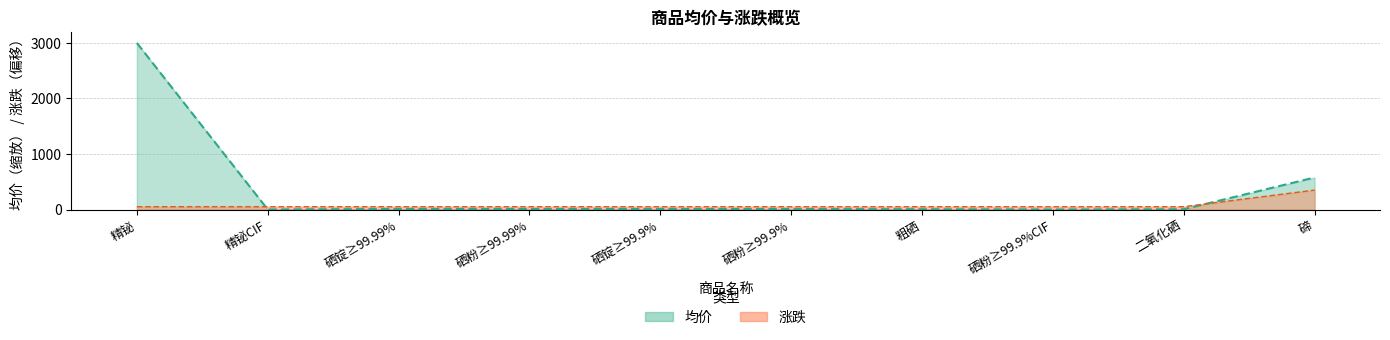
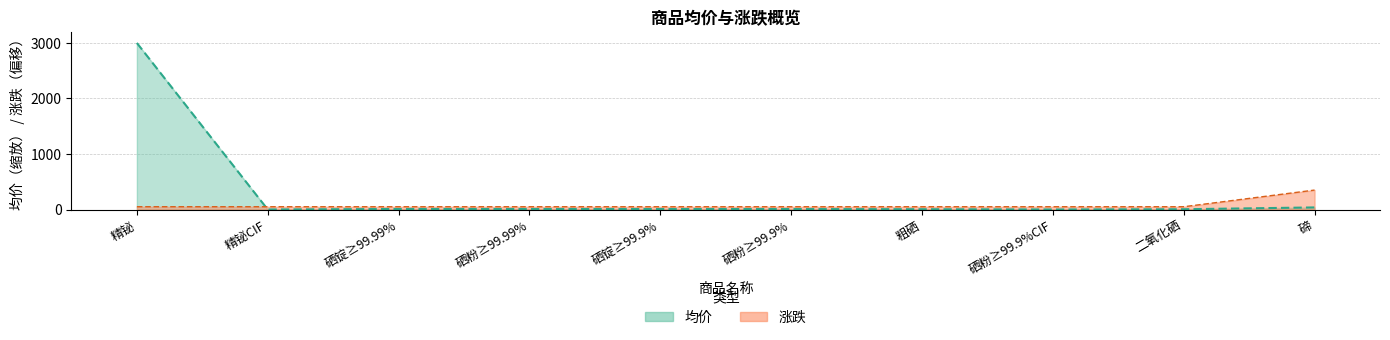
  {
    "均价": {
      "精铋": 3000,
      "精铋CIF": 0,
      "硒粉≥99.9%CIF": 0,
-     "碲": 600
+     "碲": 0
    },
    "涨跌": {
      "精铋": 100,
      "精铋CIF": 100,
      "硒粉≥99.9%CIF": 100,
      "碲": 400
    }
  }
